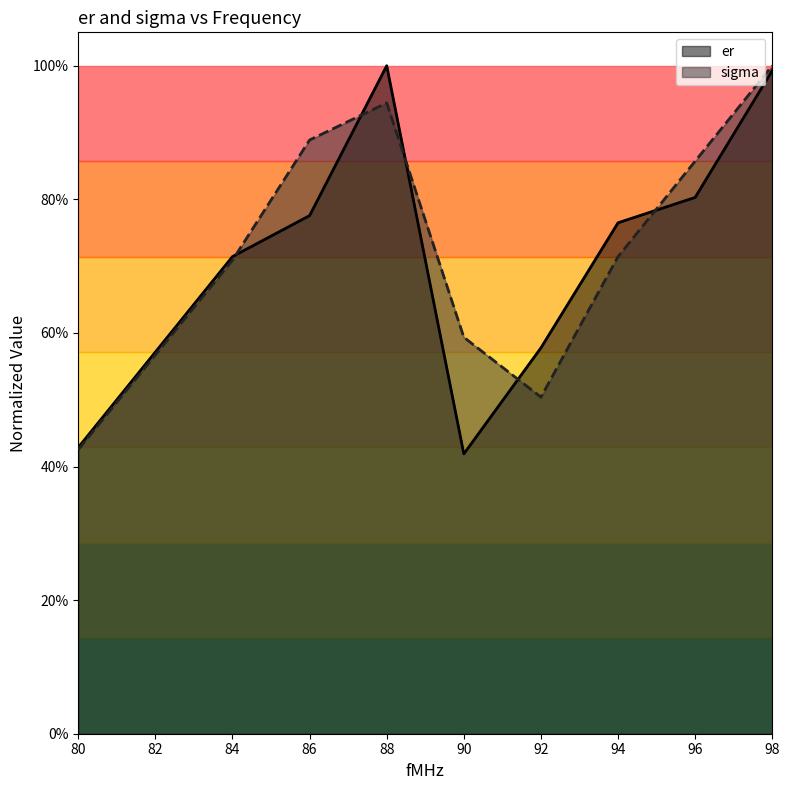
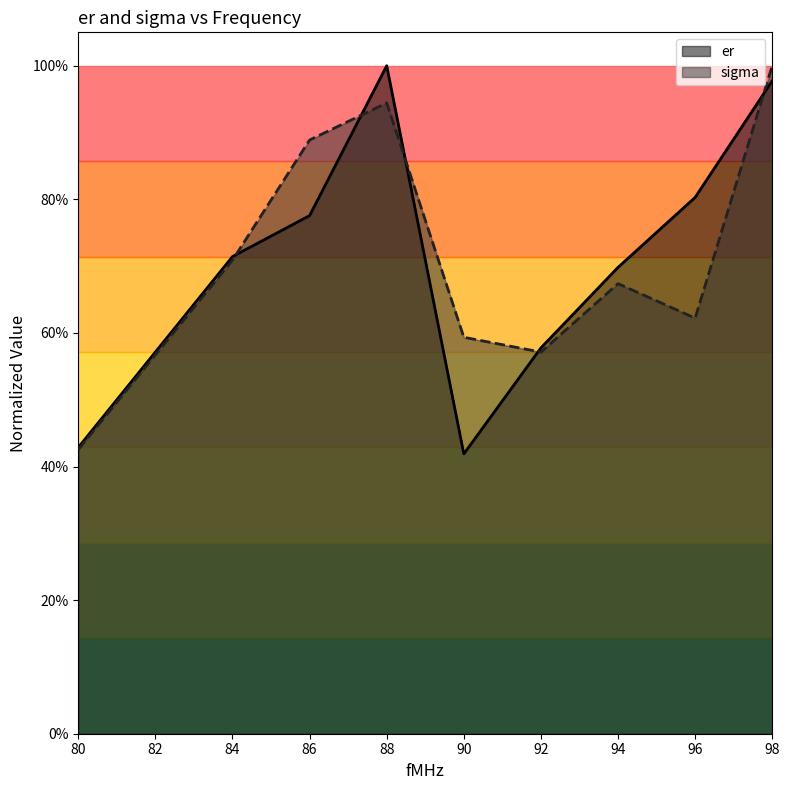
  {
    "er": {
      "82": "57%",
      "84": "71%",
      "86": "78%",
      "88": "100%",
      "90": "42%",
      "92": "58%",
-     "94": "76%",
+     "94": "70%",
      "96": "80%",
-     "98": "99%"
+     "98": "98%"
    },
    "sigma": {
      "82": "57%",
      "84": "71%",
      "86": "89%",
      "88": "94%",
      "90": "59%",
-     "92": "50%",
-     "94": "71%",
-     "96": "86%",
+     "92": "57%",
+     "94": "67%",
+     "96": "62%",
      "98": "100%"
    }
  }
